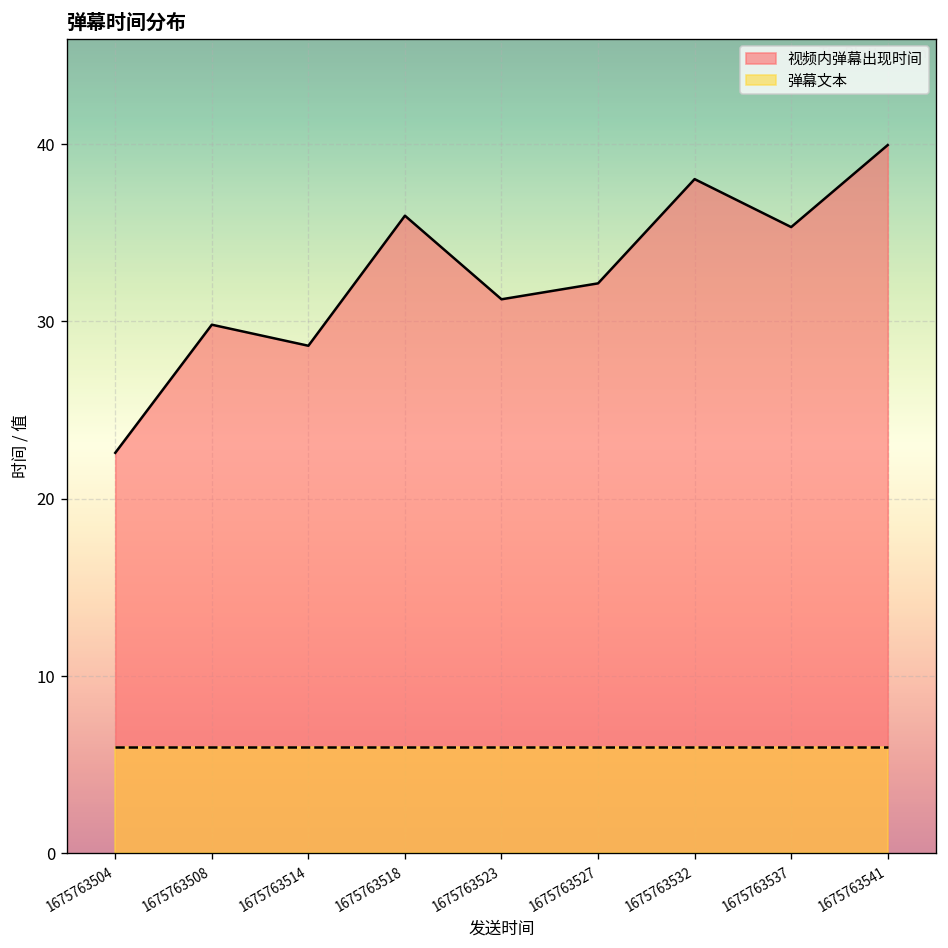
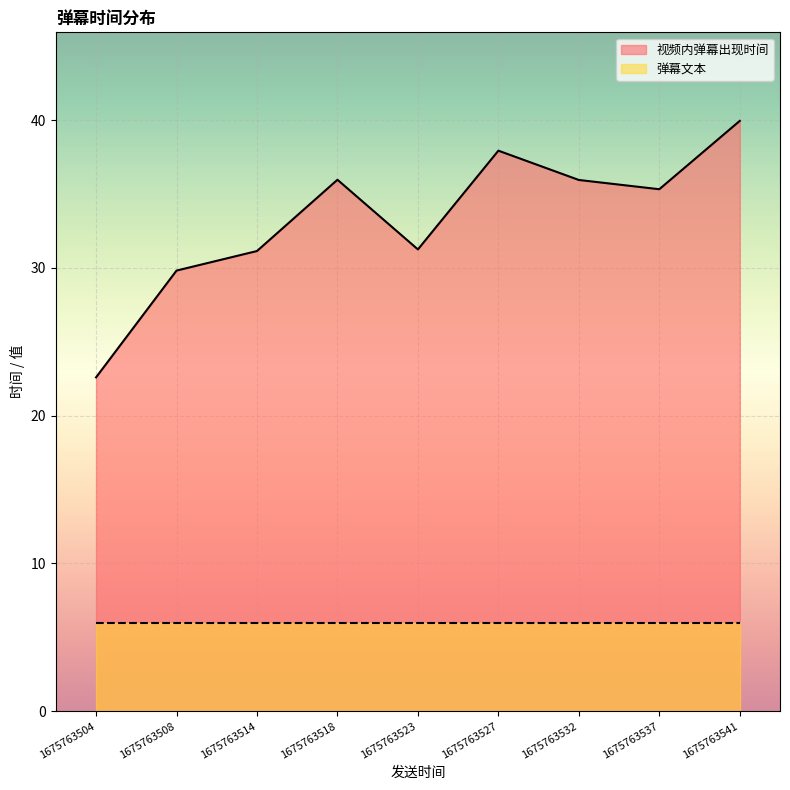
  {
    "视频内弹幕出现时间": {
      "1675763504": 22.6,
      "1675763508": 29.8,
-     "1675763514": 28.6,
+     "1675763514": 31.1,
      "1675763518": 36.0,
      "1675763523": 31.3,
-     "1675763527": 32.1,
-     "1675763532": 38.0,
+     "1675763527": 37.9,
+     "1675763532": 35.9,
      "1675763537": 35.3,
      "1675763541": 39.9
    },
    "弹幕文本": {
      "1675763504": 6.0,
      "1675763508": 6.0,
      "1675763514": 6.0,
      "1675763518": 6.0,
      "1675763523": 6.0,
      "1675763527": 6.0,
      "1675763532": 6.0,
      "1675763537": 6.0,
      "1675763541": 6.0
    }
  }
